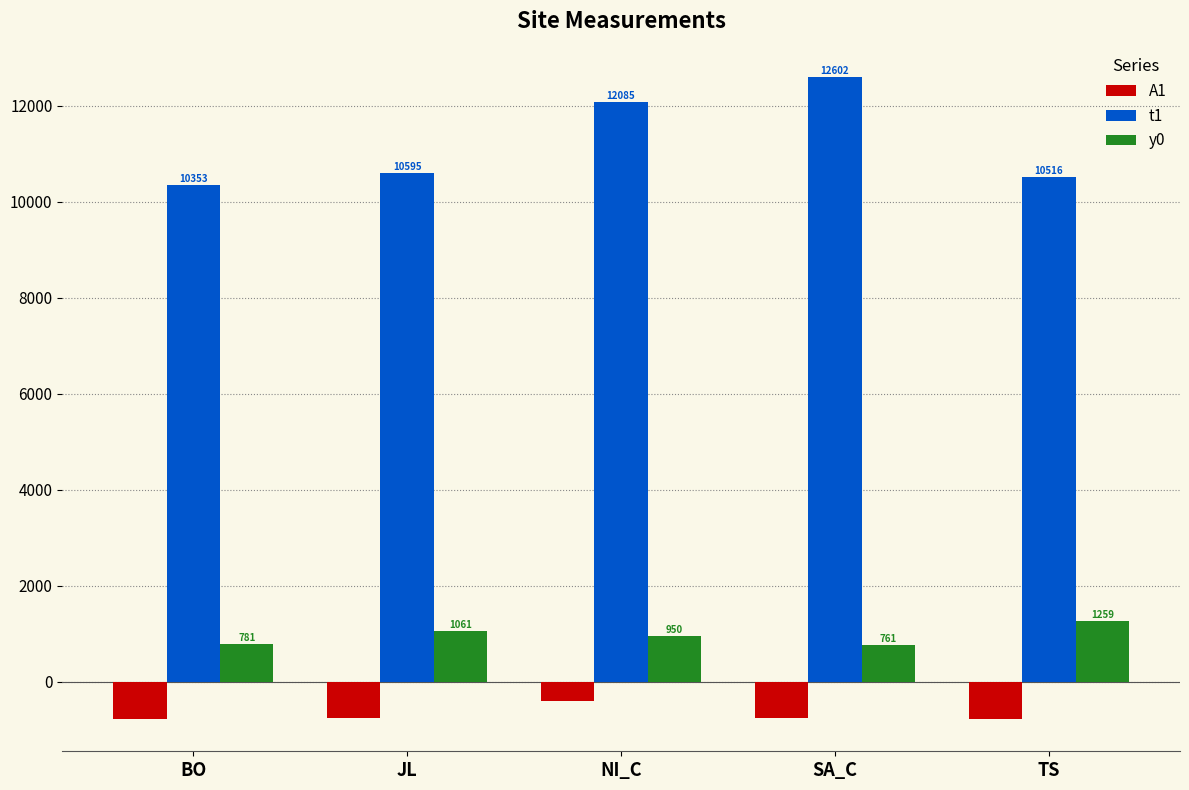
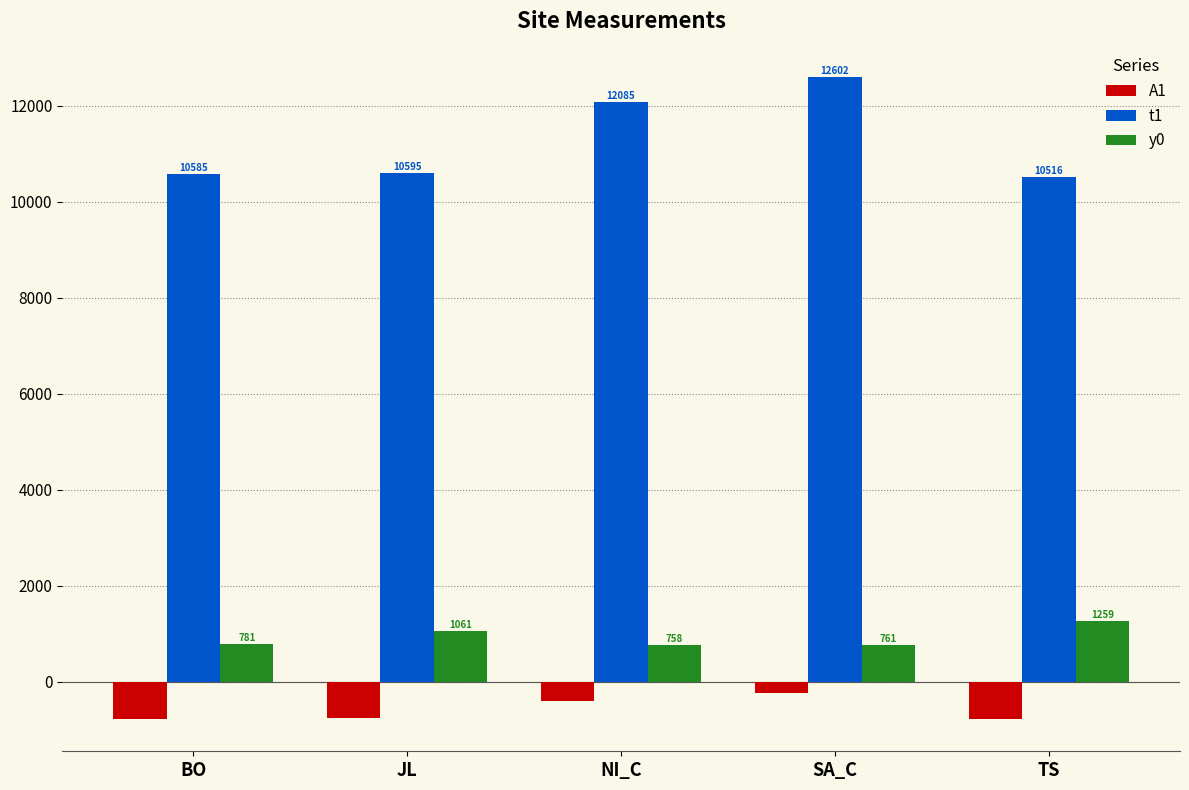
  {
    "A1": {
      "BO": -800,
      "JL": -800,
      "NI_C": -400,
-     "SA_C": -800,
+     "SA_C": -200,
      "TS": -800
    },
    "t1": {
-     "BO": 10353,
+     "BO": 10585,
      "JL": 10595,
      "NI_C": 12085,
      "SA_C": 12602,
      "TS": 10516
    },
    "y0": {
      "BO": 781,
      "JL": 1061,
-     "NI_C": 950,
+     "NI_C": 758,
      "SA_C": 761,
      "TS": 1259
    }
  }
